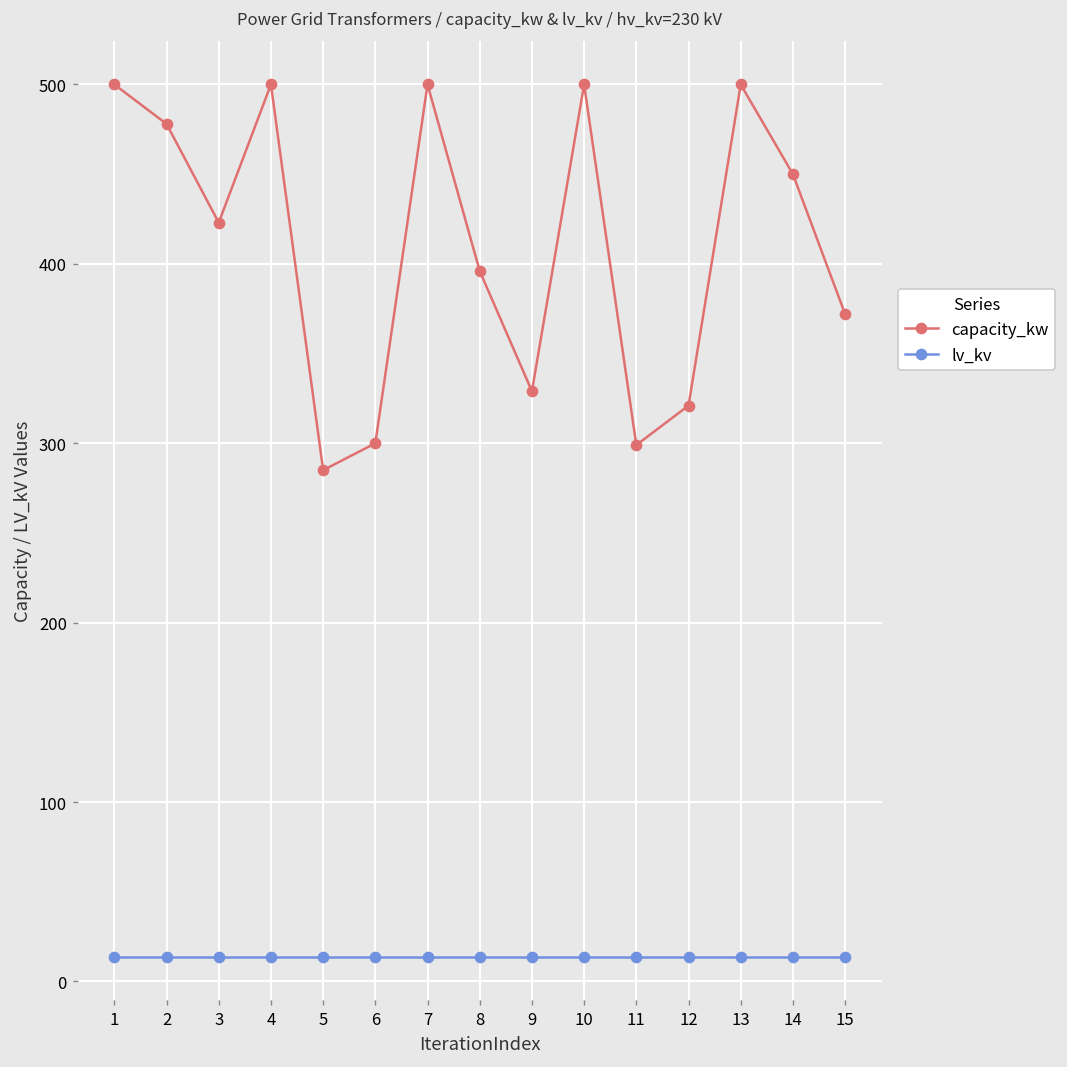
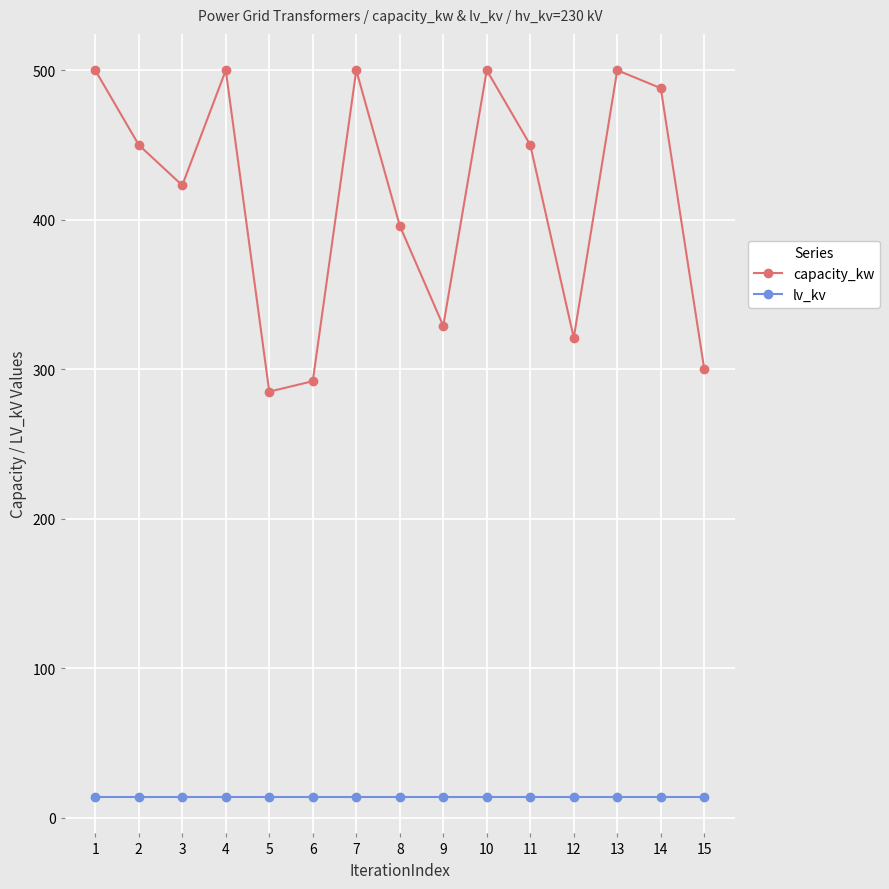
  {
    "capacity_kw": {
      "1": 500,
-     "2": 478,
+     "2": 450,
      "3": 423,
      "4": 500,
      "5": 285,
-     "6": 300,
+     "6": 292,
      "7": 500,
      "8": 396,
      "9": 329,
      "10": 500,
-     "11": 299,
+     "11": 450,
      "12": 321,
      "13": 500,
-     "14": 450,
-     "15": 372
+     "14": 488,
+     "15": 300
    },
    "lv_kv": {
      "1": 14,
      "2": 14,
      "3": 14,
      "4": 14,
      "5": 14,
      "6": 14,
      "7": 14,
      "8": 14,
      "9": 14,
      "10": 14,
      "11": 14,
      "12": 14,
      "13": 14,
      "14": 14,
      "15": 14
    }
  }
